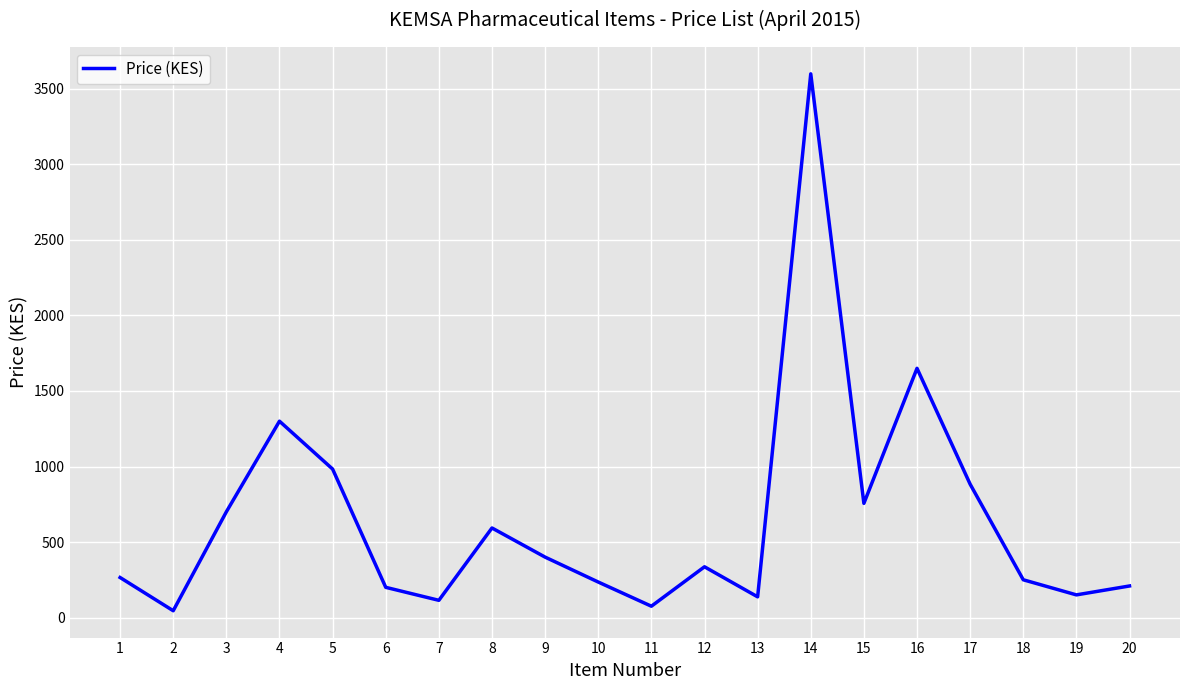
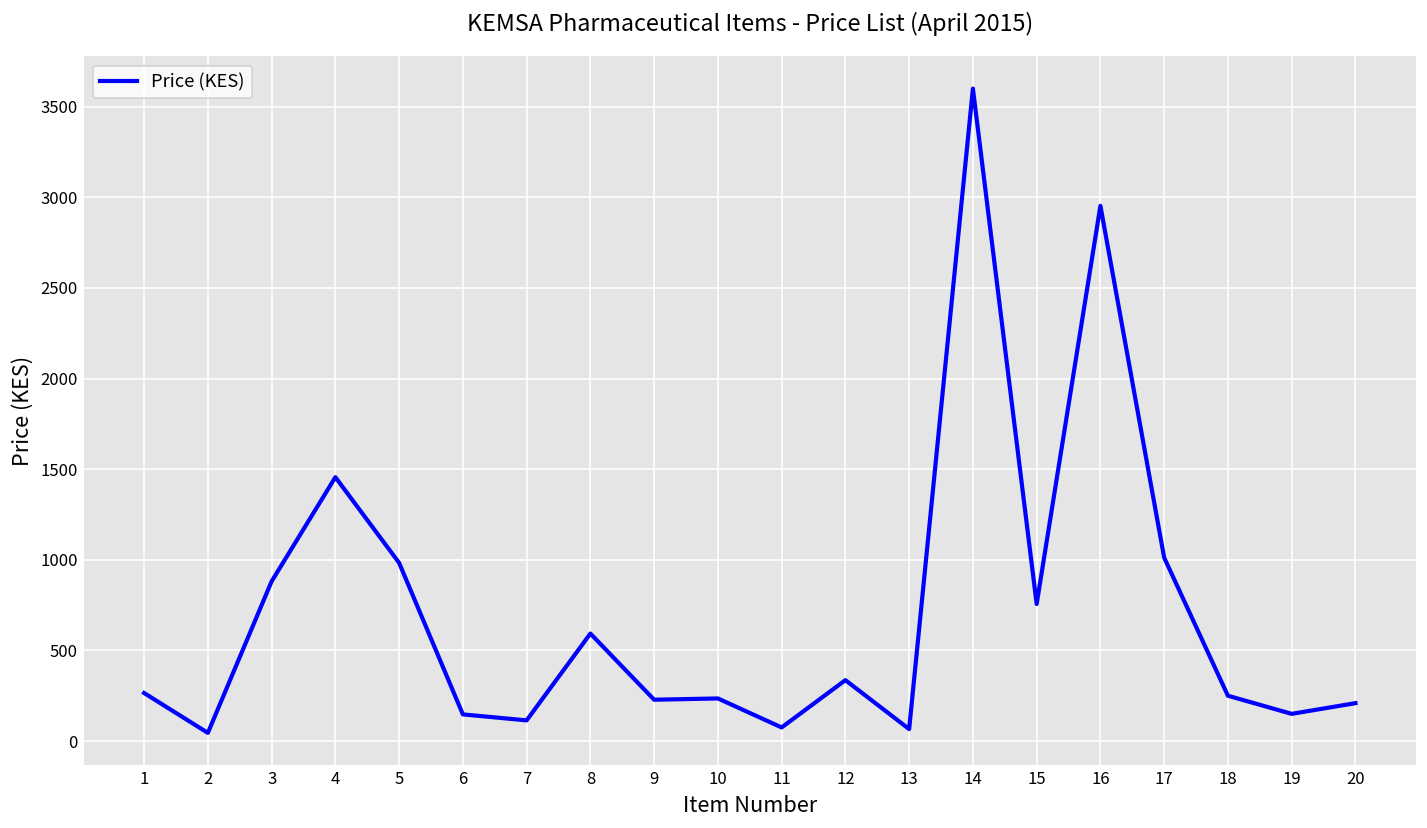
  {
    "1": 270,
    "2": 50,
-   "3": 700,
-   "4": 1300,
+   "3": 880,
+   "4": 1460,
    "5": 980,
-   "6": 200,
+   "6": 150,
    "7": 110,
    "8": 590,
-   "9": 400,
+   "9": 230,
    "10": 240,
    "11": 80,
    "12": 340,
-   "13": 140,
+   "13": 70,
    "14": 3600,
    "15": 760,
-   "16": 1650,
-   "17": 880,
+   "16": 2950,
+   "17": 1010,
    "18": 250,
    "19": 150,
    "20": 210
  }
